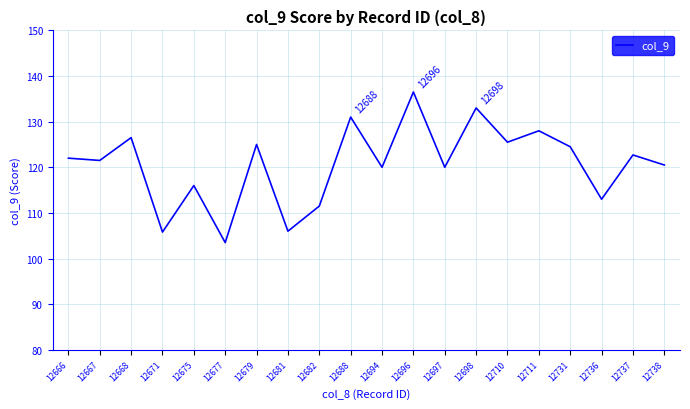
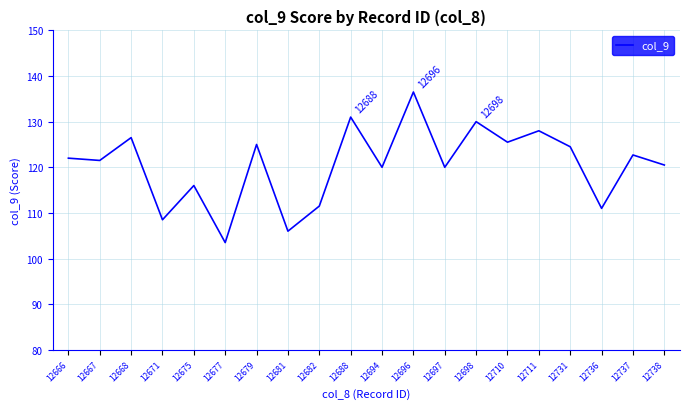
  {
    "12666": 122,
    "12667": 122,
    "12668": 127,
-   "12671": 106,
+   "12671": 109,
    "12675": 116,
    "12677": 104,
    "12679": 125,
    "12681": 106,
    "12682": 112,
    "12694": 120,
    "12697": 120,
-   "12698": 133,
+   "12698": 130,
    "12710": 126,
    "12711": 128,
    "12731": 125,
-   "12736": 113,
+   "12736": 111,
    "12737": 123,
    "12738": 121
  }
